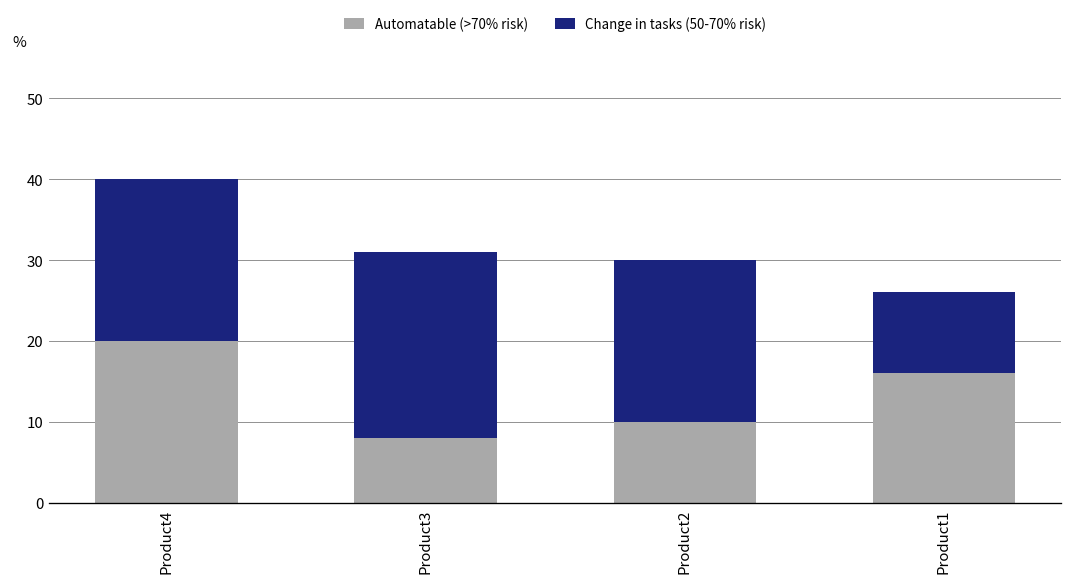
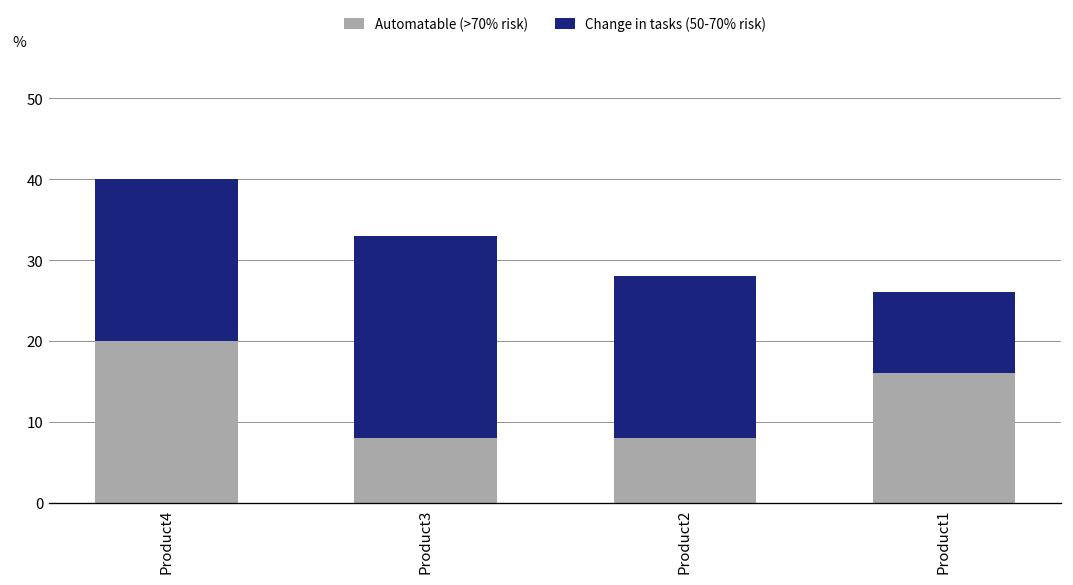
  {
    "Automatable (>70% risk)": {
      "Product4": 20,
      "Product3": 8,
-     "Product2": 10,
+     "Product2": 8,
      "Product1": 16
    },
    "Change in tasks (50-70% risk)": {
      "Product4": 20,
-     "Product3": 23,
+     "Product3": 25,
      "Product2": 20,
      "Product1": 10
    }
  }
